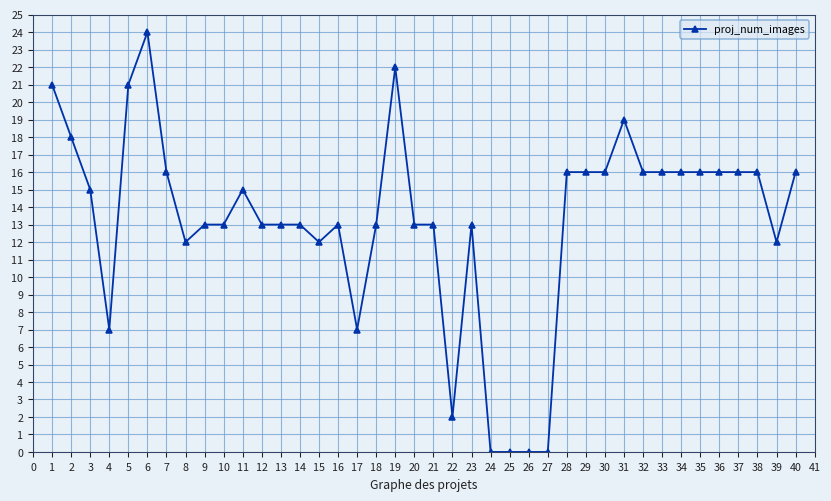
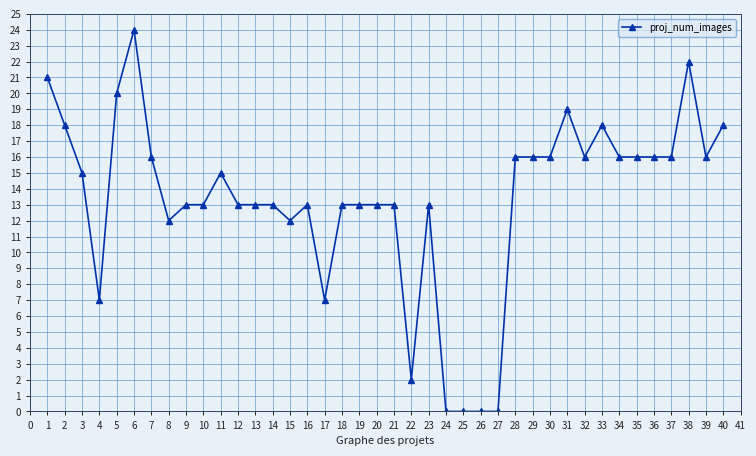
  {
    "1": 21,
    "2": 18,
    "3": 15,
    "4": 7,
-   "5": 21,
+   "5": 20,
    "6": 24,
    "7": 16,
    "8": 12,
    "9": 13,
    "10": 13,
    "11": 15,
    "12": 13,
    "13": 13,
    "14": 13,
    "15": 12,
    "16": 13,
    "17": 7,
    "18": 13,
-   "19": 22,
+   "19": 13,
    "20": 13,
    "21": 13,
    "22": 2,
    "23": 13,
    "24": 0,
    "25": 0,
    "26": 0,
    "27": 0,
    "28": 16,
    "29": 16,
    "30": 16,
    "31": 19,
    "32": 16,
-   "33": 16,
+   "33": 18,
    "34": 16,
    "35": 16,
    "36": 16,
    "37": 16,
-   "38": 16,
-   "39": 12,
-   "40": 16
+   "38": 22,
+   "39": 16,
+   "40": 18
  }
